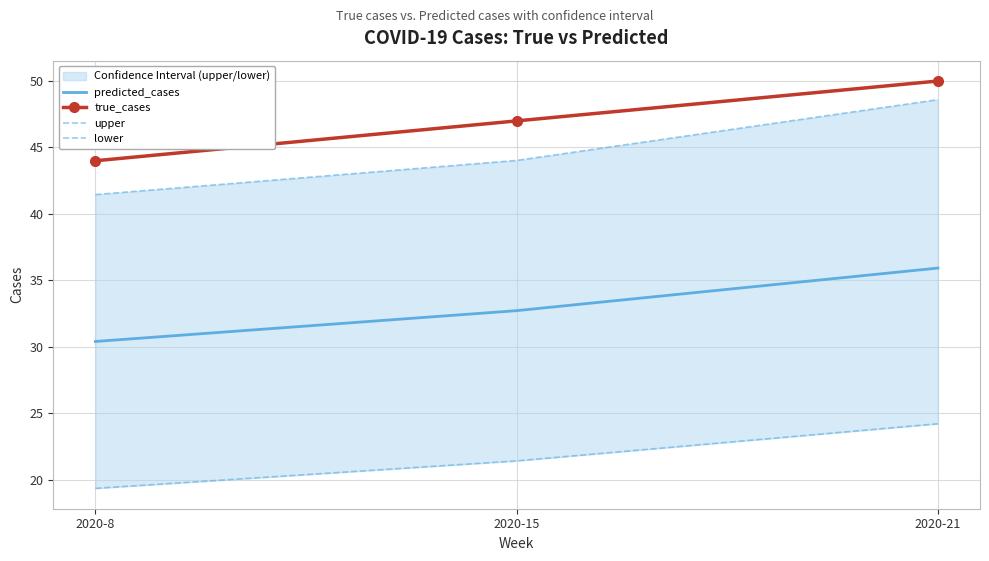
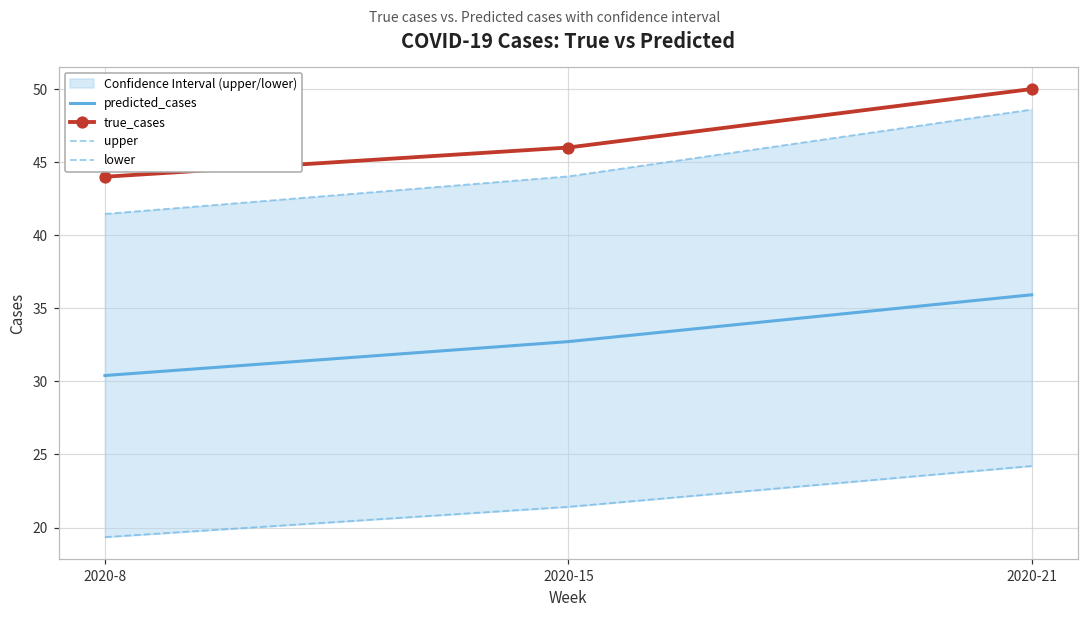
  {
    "true_cases": {
      "2020-8": 44,
-     "2020-15": 47,
+     "2020-15": 46,
      "2020-21": 50
    },
    "Confidence Interval (upper/lower)": {
      "2020-8": 41.5,
      "2020-15": 44,
      "2020-21": 48.6
    }
  }
